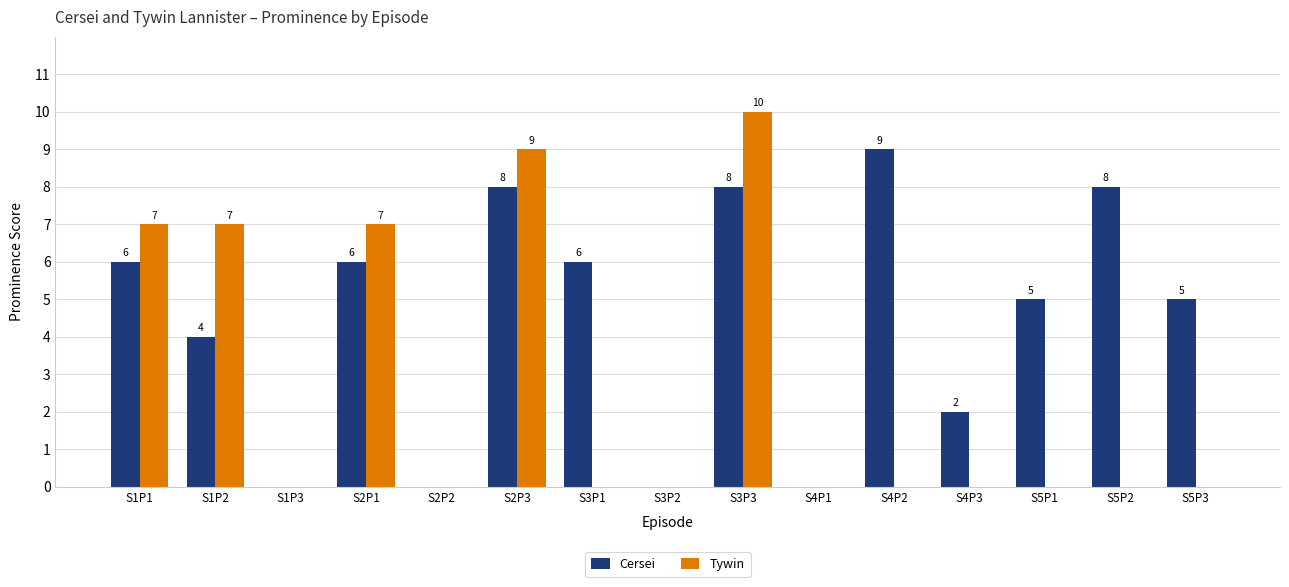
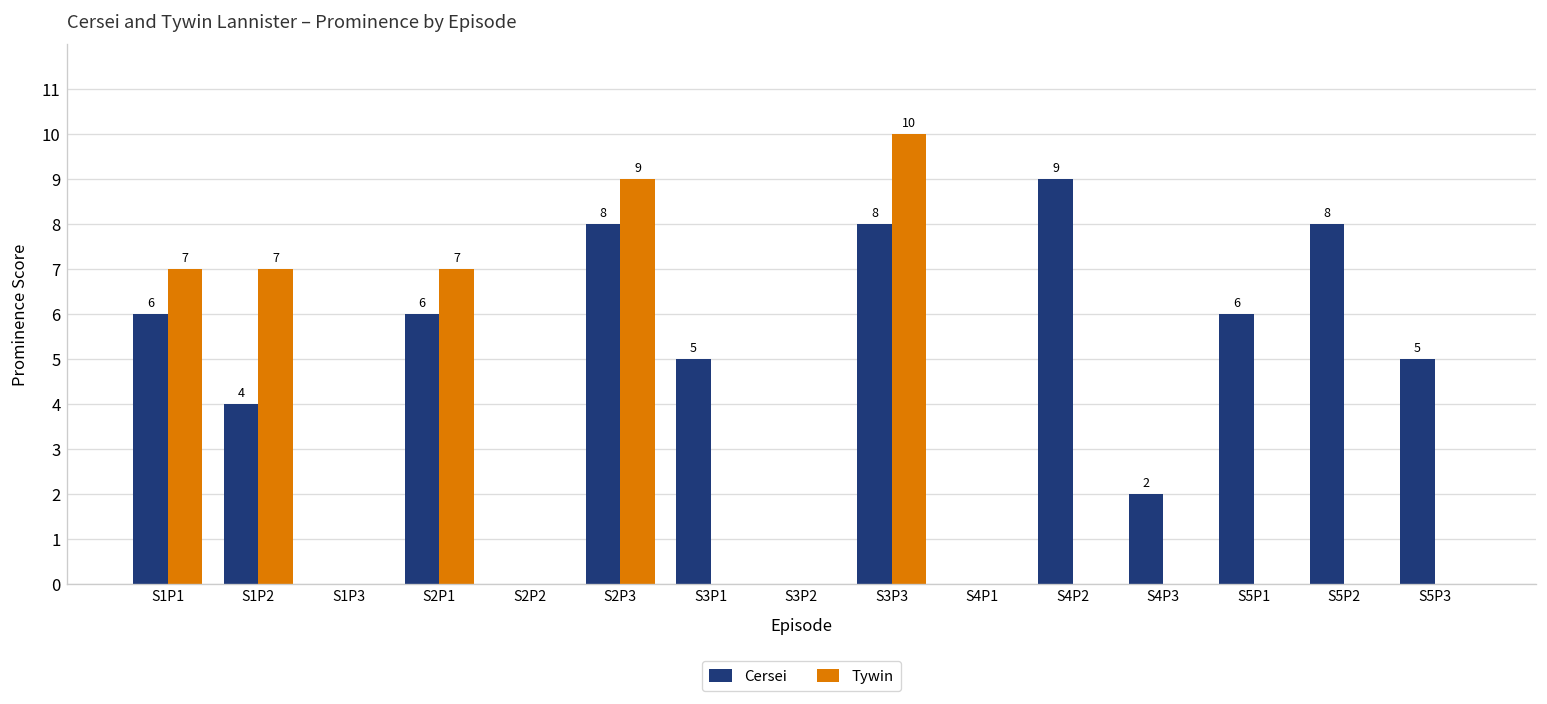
  {
    "Cersei": {
      "S1P1": 6,
      "S1P2": 4,
      "S2P1": 6,
      "S2P3": 8,
-     "S3P1": 6,
+     "S3P1": 5,
      "S3P3": 8,
      "S4P2": 9,
      "S4P3": 2,
-     "S5P1": 5,
+     "S5P1": 6,
      "S5P2": 8,
      "S5P3": 5
    },
    "Tywin": {
      "S1P1": 7,
      "S1P2": 7,
      "S2P1": 7,
      "S2P3": 9,
      "S3P3": 10
    }
  }
